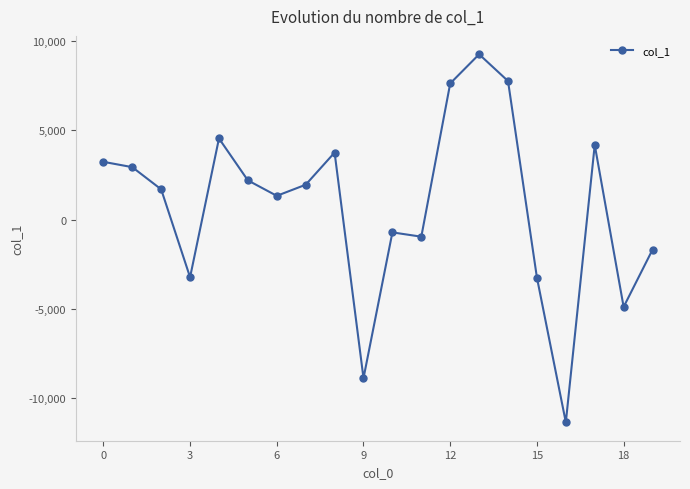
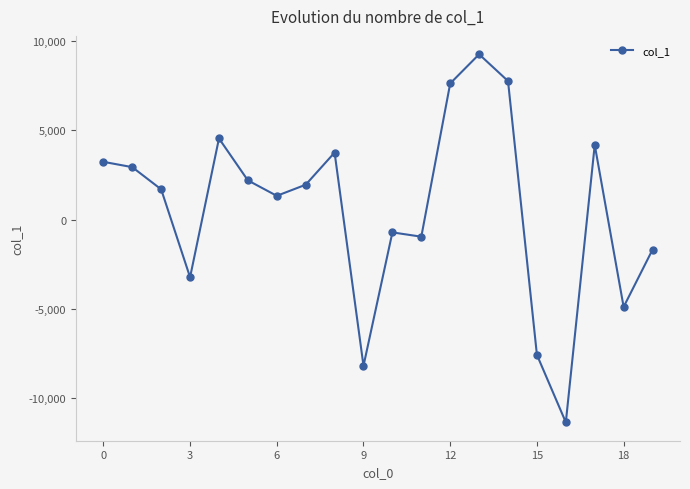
  {
    "0": "3,200",
    "3": "-3,200",
    "6": "1,300",
-   "9": "-8,900",
+   "9": "-8,200",
    "12": "7,600",
-   "15": "-3,200",
+   "15": "-7,600",
    "18": "-4,900"
  }
